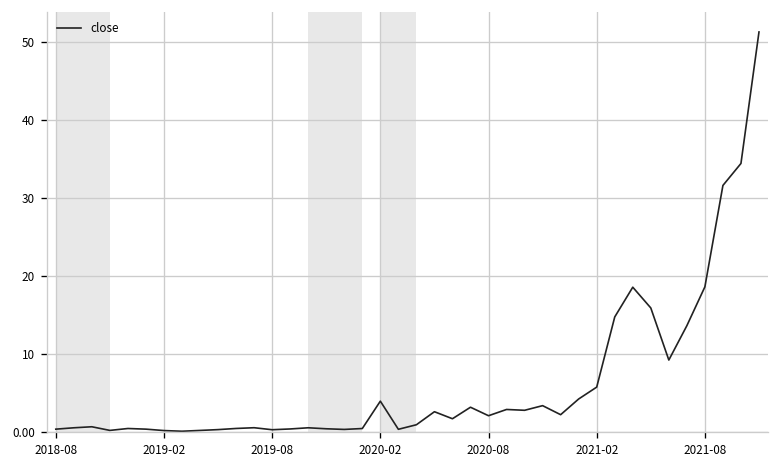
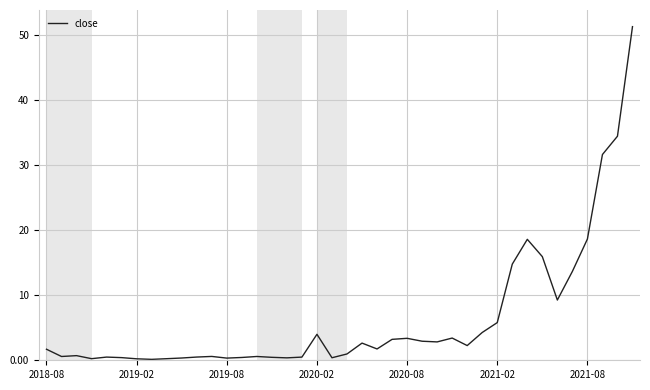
  {
-   "2018-08": 0,
+   "2018-08": 2,
    "2019-02": 0,
    "2019-08": 0,
    "2020-02": 4,
-   "2020-08": 2,
+   "2020-08": 3,
    "2021-02": 6,
    "2021-08": 19
  }
